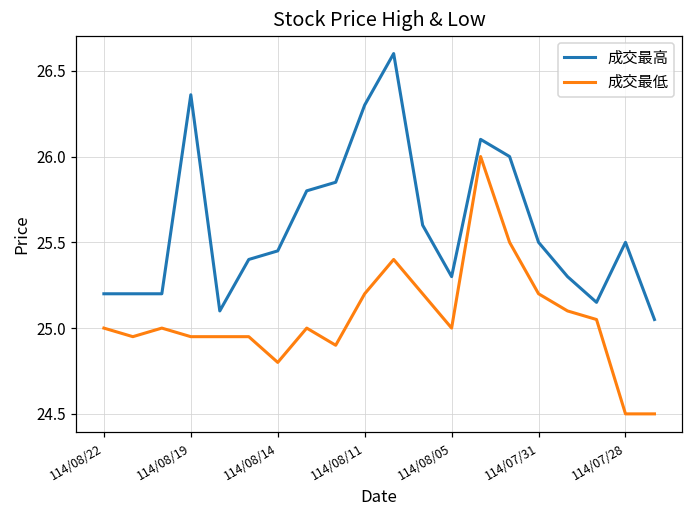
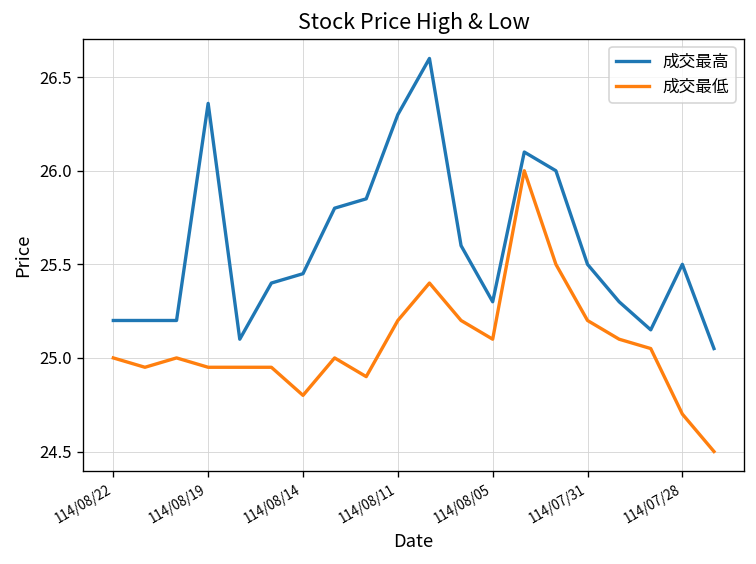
  {
    "成交最高": {
      "114/08/22": 25.2,
      "114/08/19": 26.36,
      "114/08/14": 25.45,
      "114/08/11": 26.3,
      "114/08/05": 25.3,
      "114/07/31": 25.5,
      "114/07/28": 25.5
    },
    "成交最低": {
      "114/08/22": 25.0,
      "114/08/19": 24.95,
      "114/08/14": 24.8,
      "114/08/11": 25.2,
-     "114/08/05": 25.0,
+     "114/08/05": 25.1,
      "114/07/31": 25.2,
-     "114/07/28": 24.5
+     "114/07/28": 24.7
    }
  }
